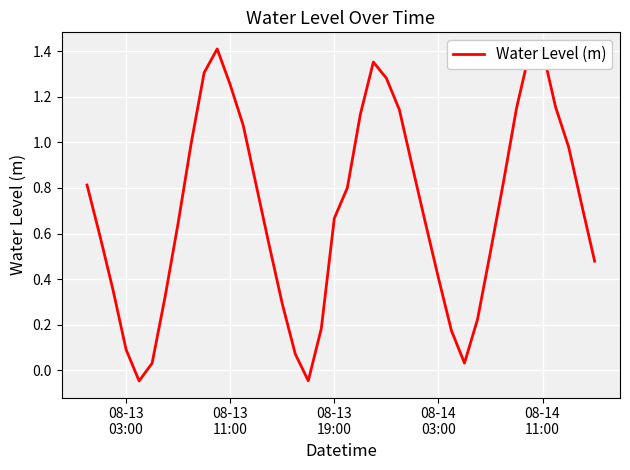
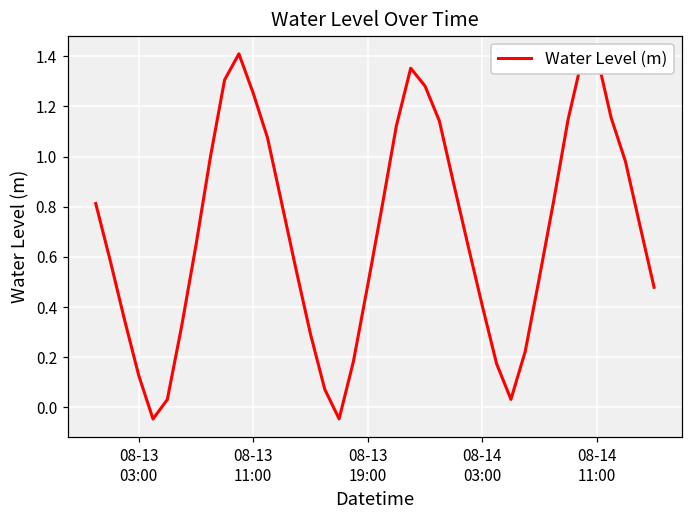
  {
-   "08-13 03:00": 0.09,
+   "08-13 03:00": 0.13,
    "08-13 11:00": 1.25,
-   "08-13 19:00": 0.67,
+   "08-13 19:00": 0.49,
    "08-14 03:00": 0.41
  }
